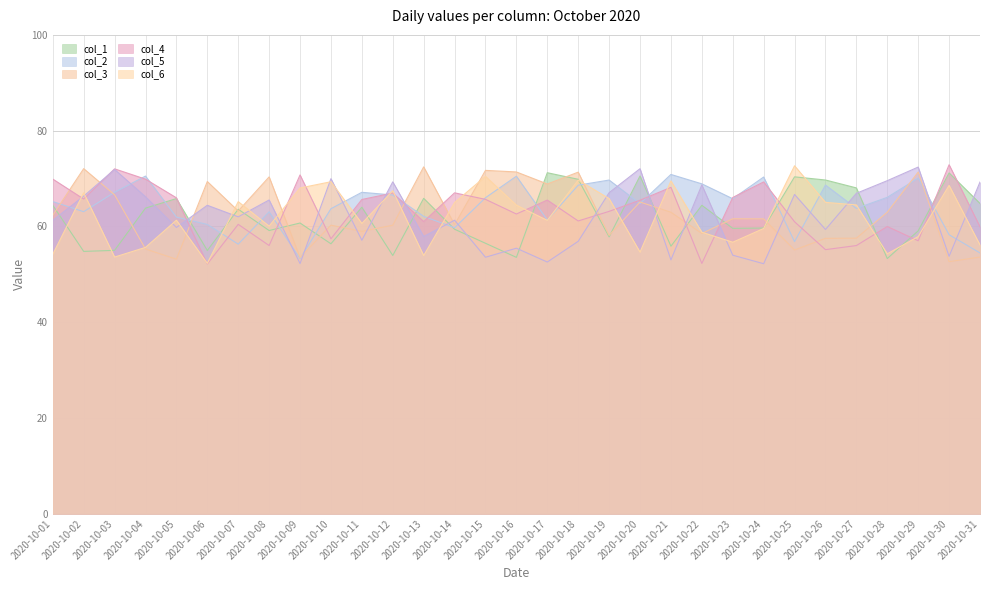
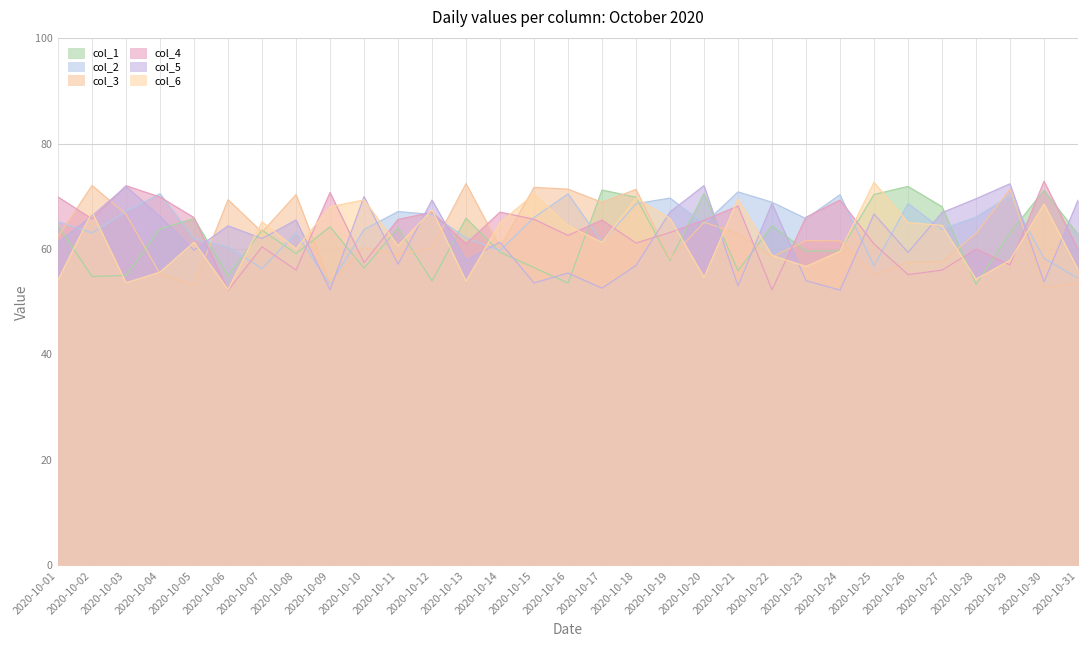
  {
    "col_1": {
      "2020-10-01": 64,
      "2020-10-02": 55,
      "2020-10-03": 55,
      "2020-10-04": 64,
      "2020-10-06": 55,
      "2020-10-08": 59,
-     "2020-10-09": 61,
+     "2020-10-09": 64,
      "2020-10-10": 56,
      "2020-10-11": 64,
      "2020-10-12": 54,
      "2020-10-13": 66,
      "2020-10-15": 56,
      "2020-10-16": 54,
      "2020-10-17": 71,
      "2020-10-20": 71,
      "2020-10-21": 56,
      "2020-10-22": 64,
      "2020-10-23": 60,
      "2020-10-25": 70,
-     "2020-10-26": 70,
+     "2020-10-26": 72,
      "2020-10-27": 68,
      "2020-10-28": 53,
-     "2020-10-29": 59,
+     "2020-10-29": 63,
      "2020-10-30": 71,
-     "2020-10-31": 65
+     "2020-10-31": 63
    }
  }
